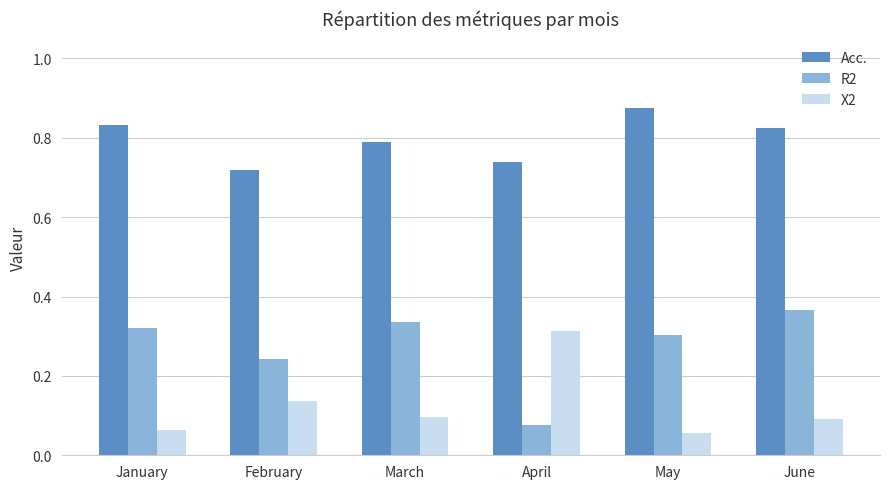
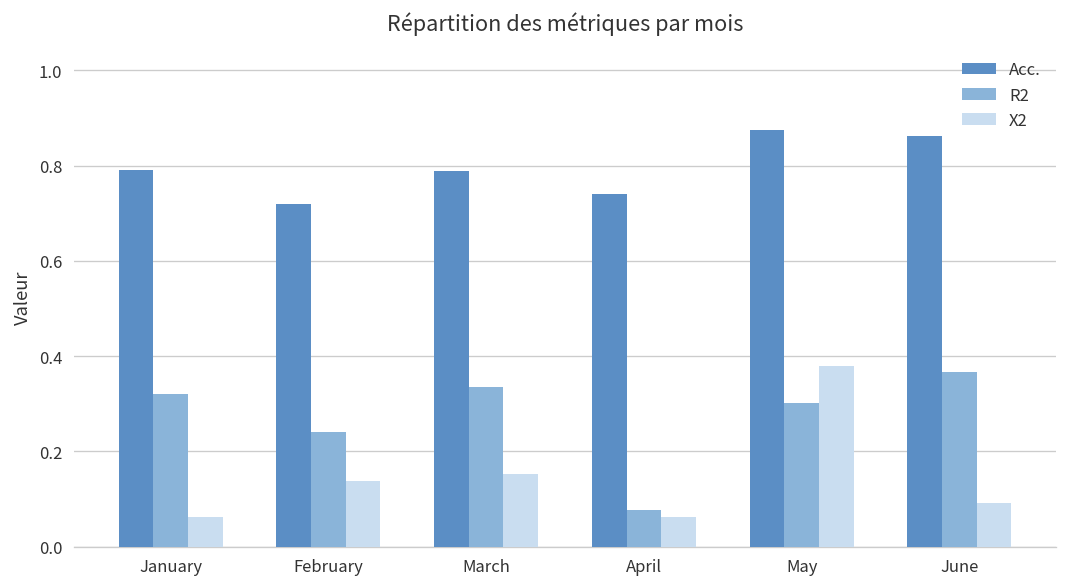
  {
    "Acc.": {
-     "January": 0.83,
+     "January": 0.79,
      "February": 0.72,
      "March": 0.79,
      "April": 0.74,
      "May": 0.88,
-     "June": 0.82
+     "June": 0.86
    },
    "R2": {
      "January": 0.32,
      "February": 0.24,
      "March": 0.34,
      "April": 0.08,
      "May": 0.30,
      "June": 0.37
    },
    "X2": {
      "January": 0.06,
      "February": 0.14,
-     "March": 0.10,
-     "April": 0.31,
-     "May": 0.06,
+     "March": 0.15,
+     "April": 0.06,
+     "May": 0.38,
      "June": 0.09
    }
  }
